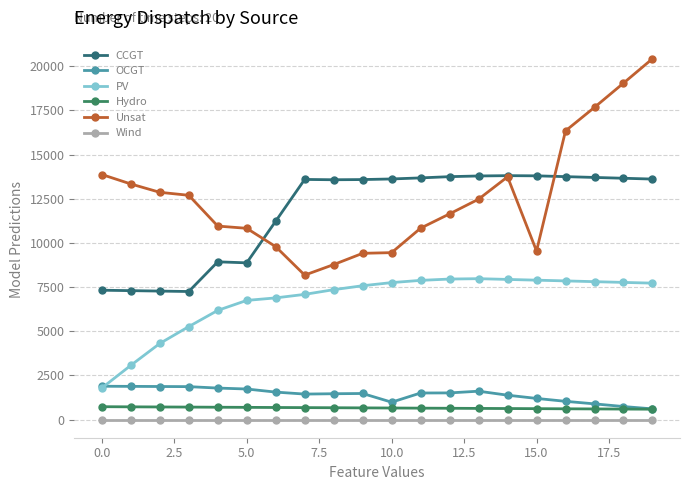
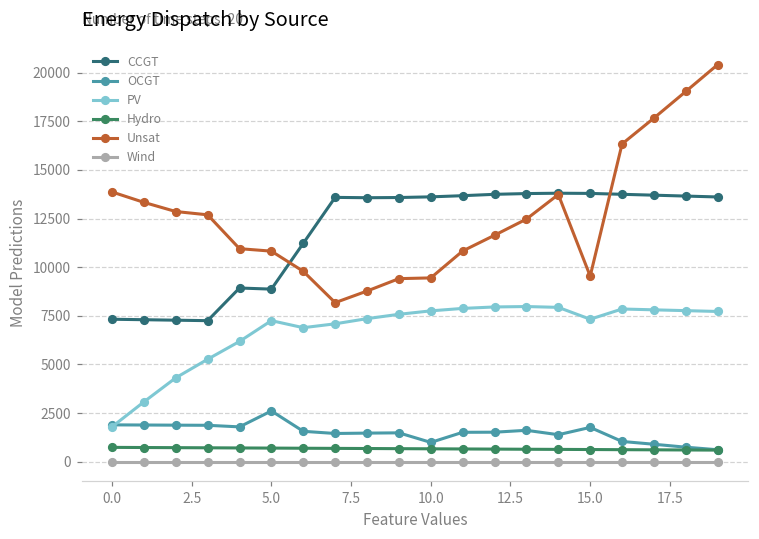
  {
    "OCGT": {
-     "5.0": 1700,
+     "5.0": 2600,
      "10.0": 1000,
-     "15.0": 1200
+     "15.0": 1800
    },
    "PV": {
-     "5.0": 6700,
+     "5.0": 7300,
      "10.0": 7800,
-     "15.0": 7900
+     "15.0": 7300
    },
    "Unsat": {
      "0.0": 13900,
      "5.0": 10800,
      "10.0": 9400,
      "15.0": 9500
    },
    "Wind": {
      "0.0": 0,
      "5.0": 0,
      "10.0": 0,
      "15.0": 0
    }
  }
